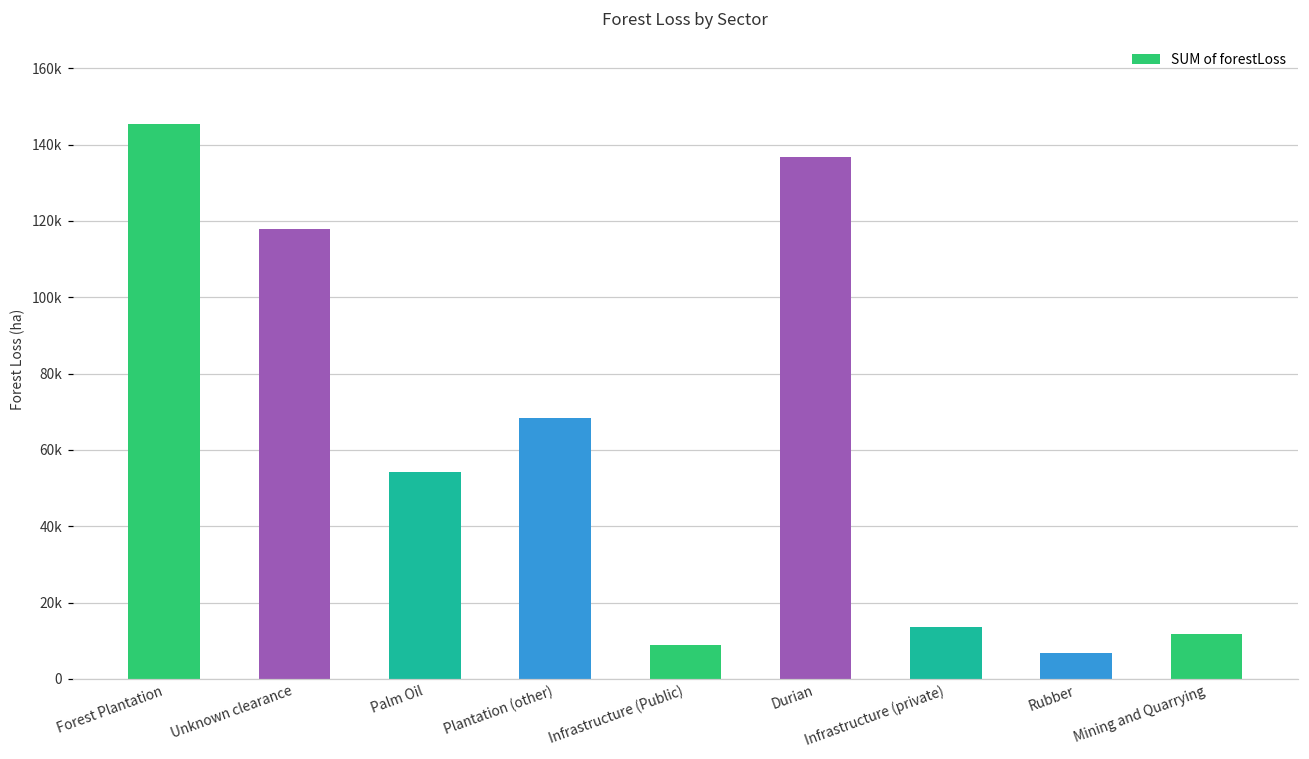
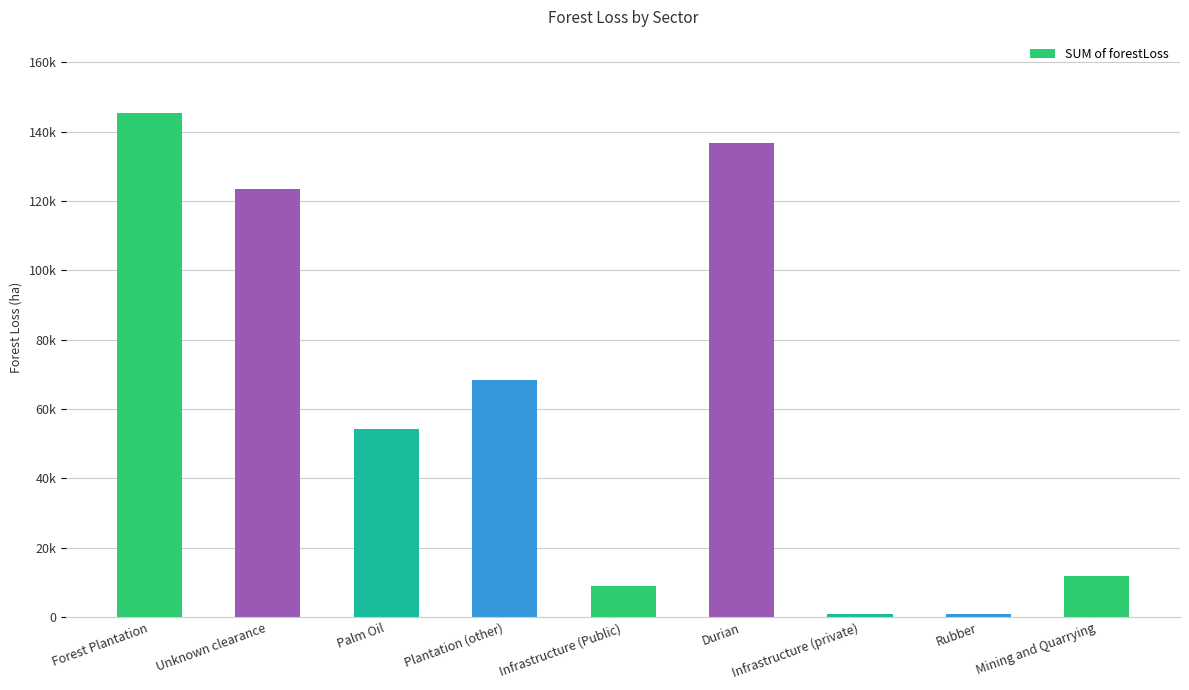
  {
    "Forest Plantation": 145000,
-   "Unknown clearance": 118000,
+   "Unknown clearance": 124000,
    "Palm Oil": 54000,
    "Plantation (other)": 68000,
    "Infrastructure (Public)": 9000,
    "Durian": 137000,
-   "Infrastructure (private)": 14000,
-   "Rubber": 7000,
+   "Infrastructure (private)": 1000,
+   "Rubber": 1000,
    "Mining and Quarrying": 12000
  }
